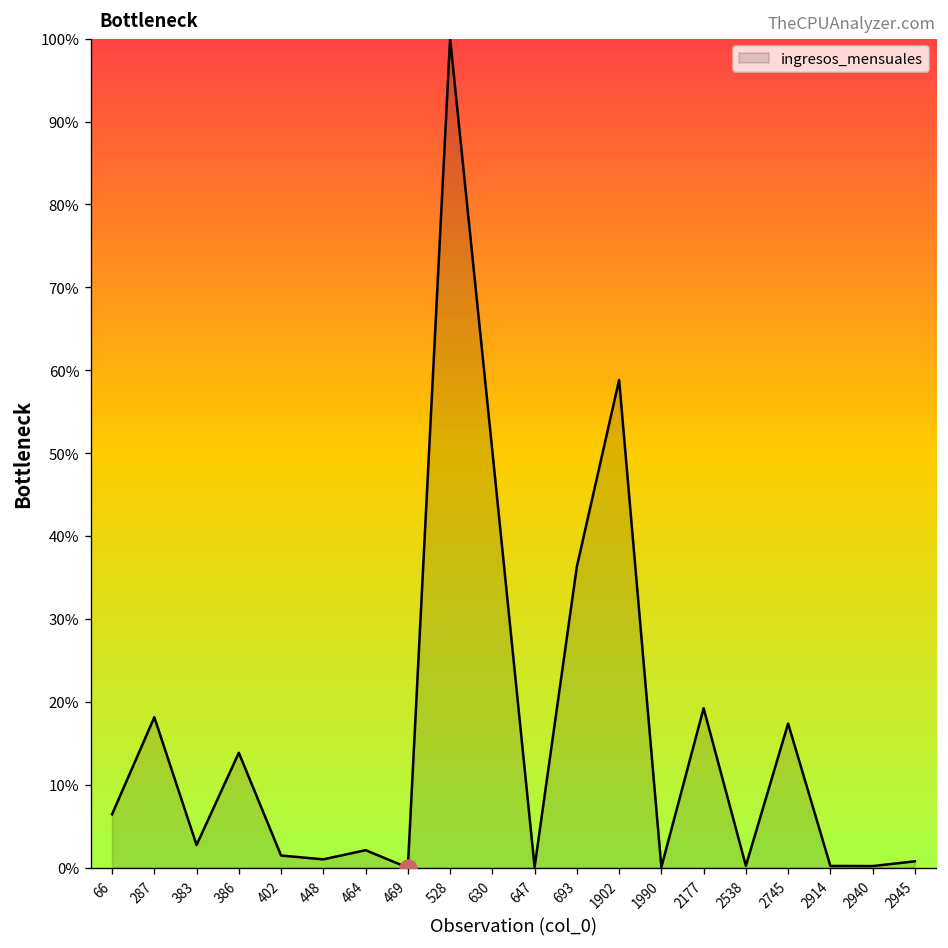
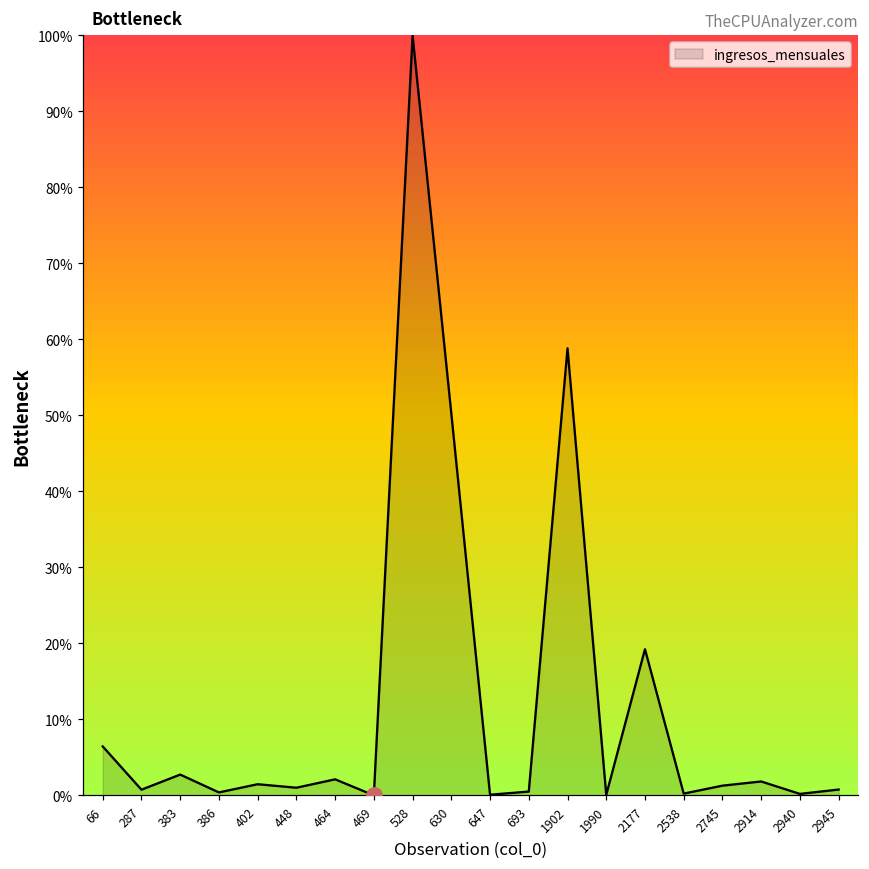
  {
    "ingresos_mensuales": {
      "66": "7%",
-     "287": "18%",
+     "287": "1%",
      "383": "3%",
-     "386": "14%",
+     "386": "0%",
      "402": "2%",
      "448": "1%",
      "464": "2%",
      "528": "100%",
      "630": "50%",
      "647": "0%",
-     "693": "36%",
+     "693": "1%",
      "1902": "59%",
      "1990": "0%",
      "2177": "19%",
      "2538": "0%",
-     "2745": "17%",
-     "2914": "0%",
+     "2745": "1%",
+     "2914": "2%",
      "2940": "0%",
      "2945": "1%"
    }
  }
